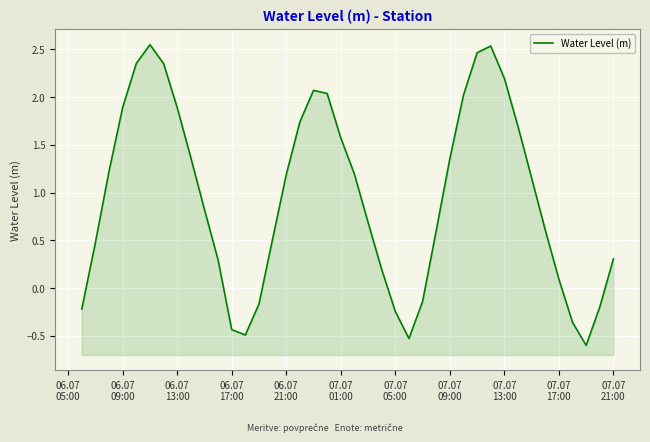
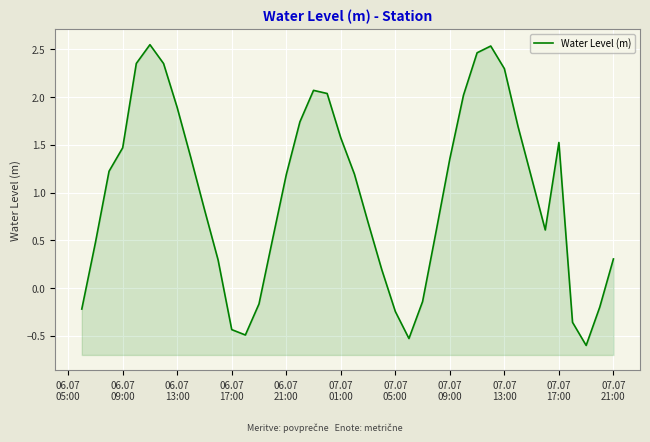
  {
-   "06.07 09:00": 1.9,
+   "06.07 09:00": 1.5,
    "06.07 13:00": 1.9,
    "06.07 17:00": -0.4,
    "06.07 21:00": 1.2,
    "07.07 01:00": 1.6,
    "07.07 05:00": -0.2,
    "07.07 09:00": 1.4,
-   "07.07 13:00": 2.2,
-   "07.07 17:00": 0.1,
+   "07.07 13:00": 2.3,
+   "07.07 17:00": 1.5,
    "07.07 21:00": 0.3
  }
